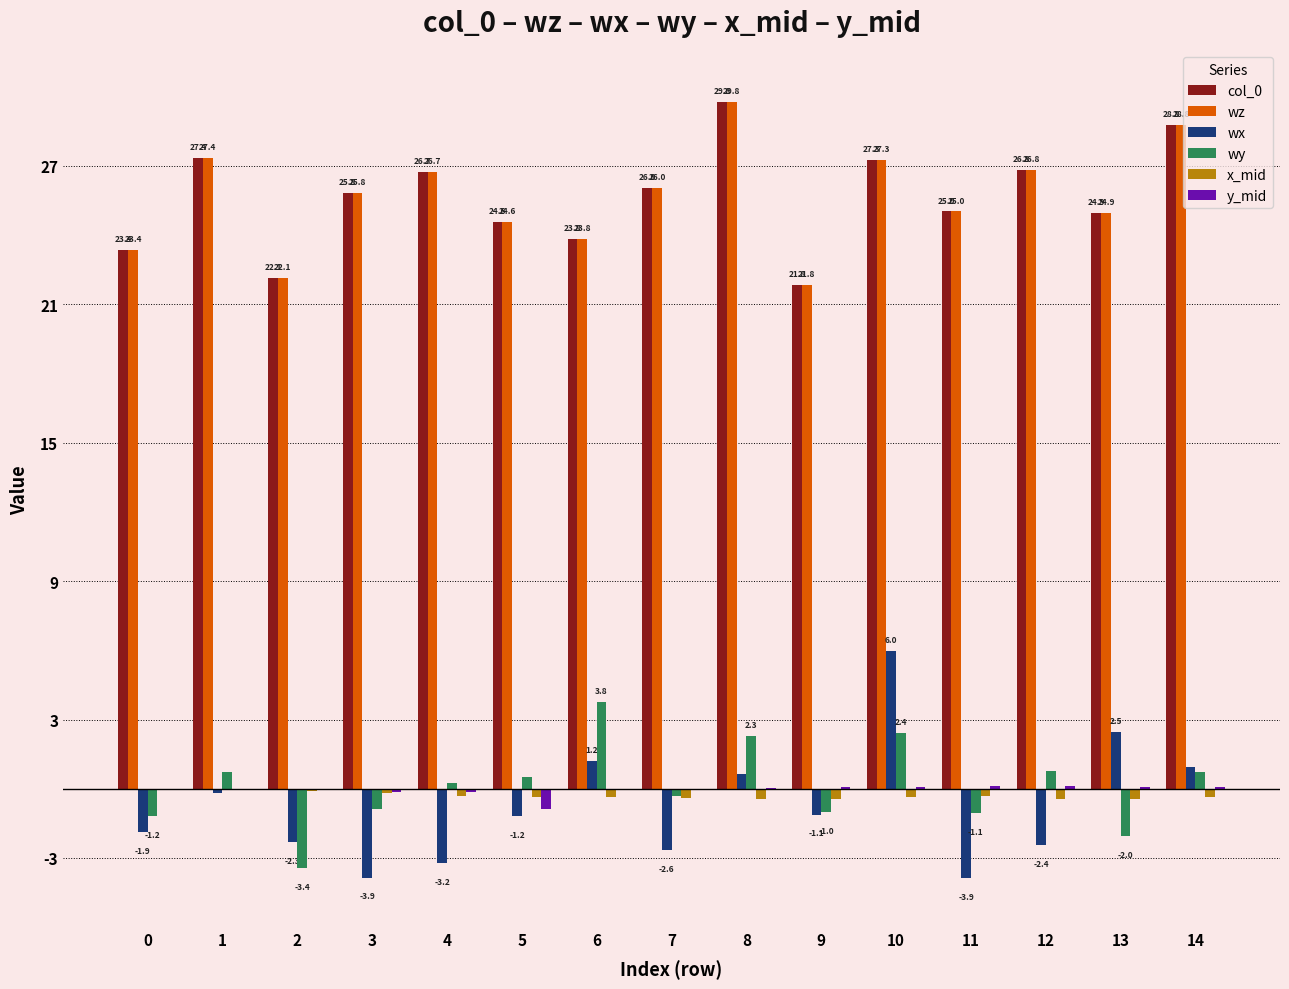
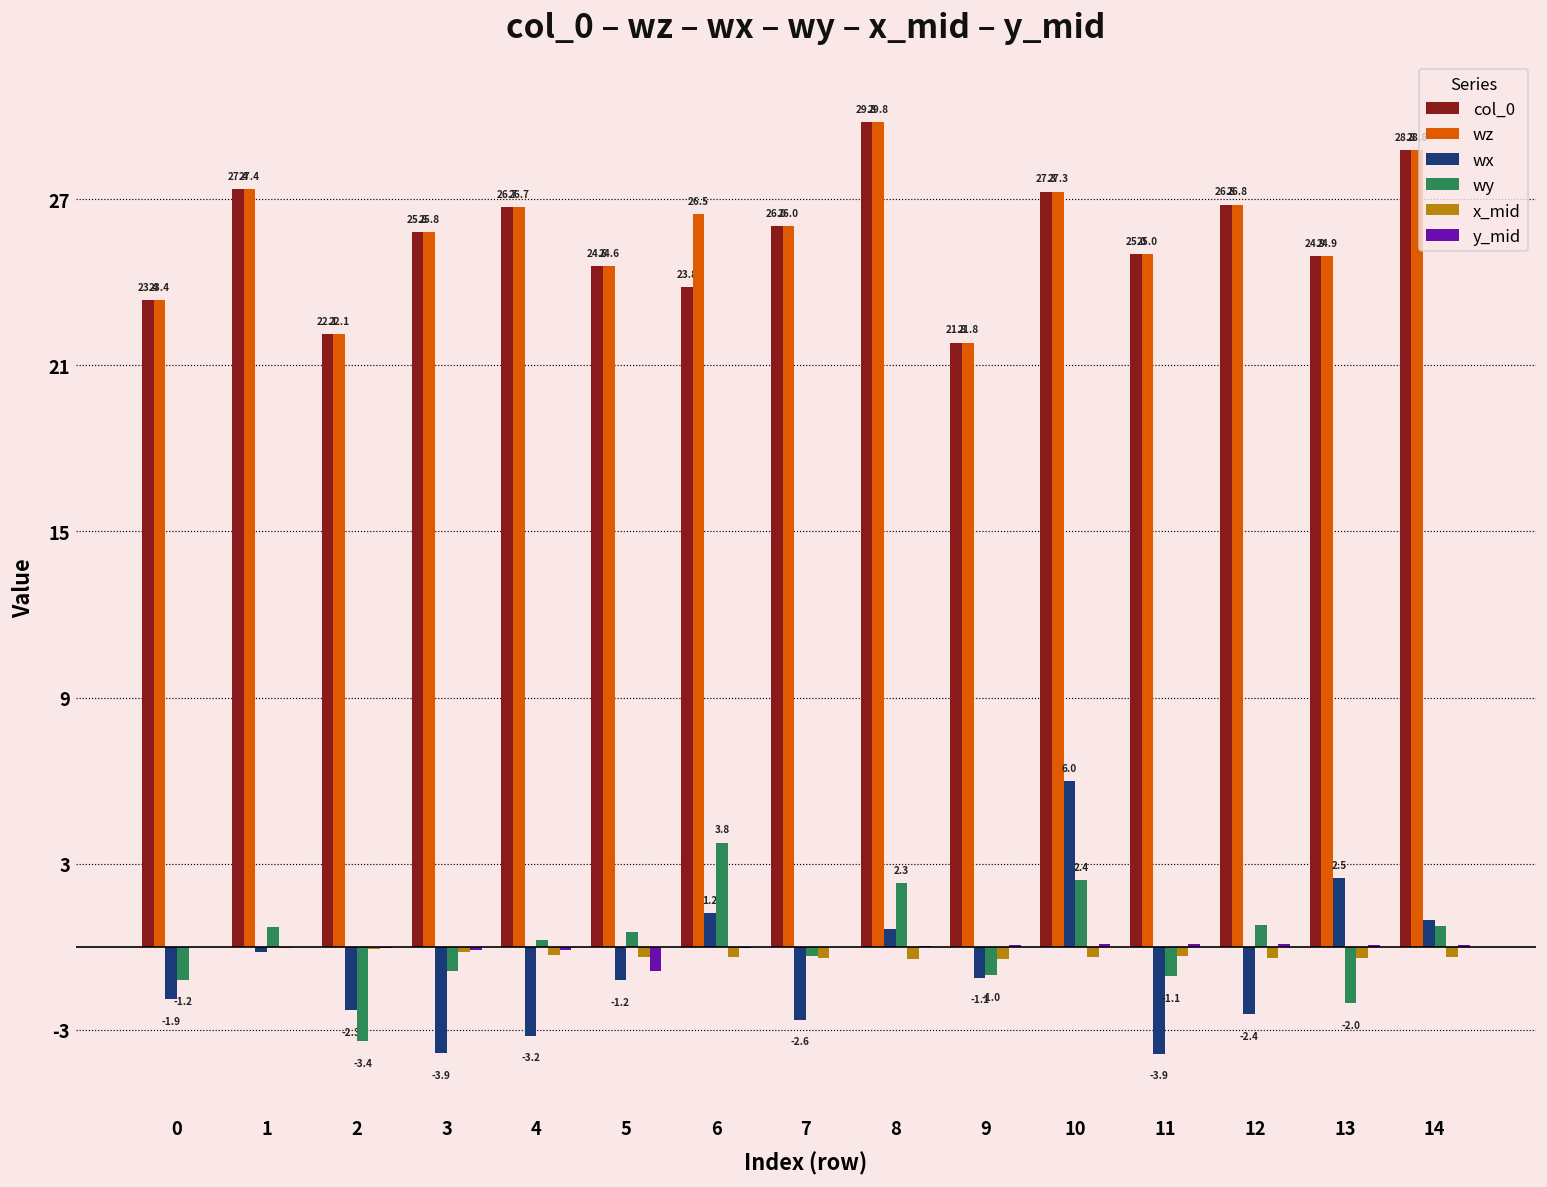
  {
    "col_0": {
      "6": 23.8
    },
    "wz": {
-     "6": 23.8
+     "6": 26.5
    },
    "wx": {
      "0": -1.9,
      "2": -2.3,
      "3": -3.9,
      "4": -3.2,
      "5": -1.2,
      "6": 1.2,
      "7": -2.6,
      "10": 6.0,
      "11": -3.9,
      "12": -2.4,
      "13": 2.5
    },
    "wy": {
      "0": -1.2,
      "2": -3.4,
      "6": 3.8,
      "8": 2.3,
      "10": 2.4,
      "11": -1.1,
      "13": -2.0
    },
    "x_mid": {
      "0": 0.0,
      "3": -0.2,
      "4": -0.3,
      "5": -0.4,
      "6": -0.4,
      "7": -0.4,
      "8": -0.4,
      "9": -0.4,
      "10": -0.4,
      "11": -0.3,
      "12": -0.4,
      "13": -0.4,
      "14": -0.4
    },
    "y_mid": {
      "0": 0.0,
      "3": -0.1,
      "4": -0.1,
      "5": -0.9
    }
  }
